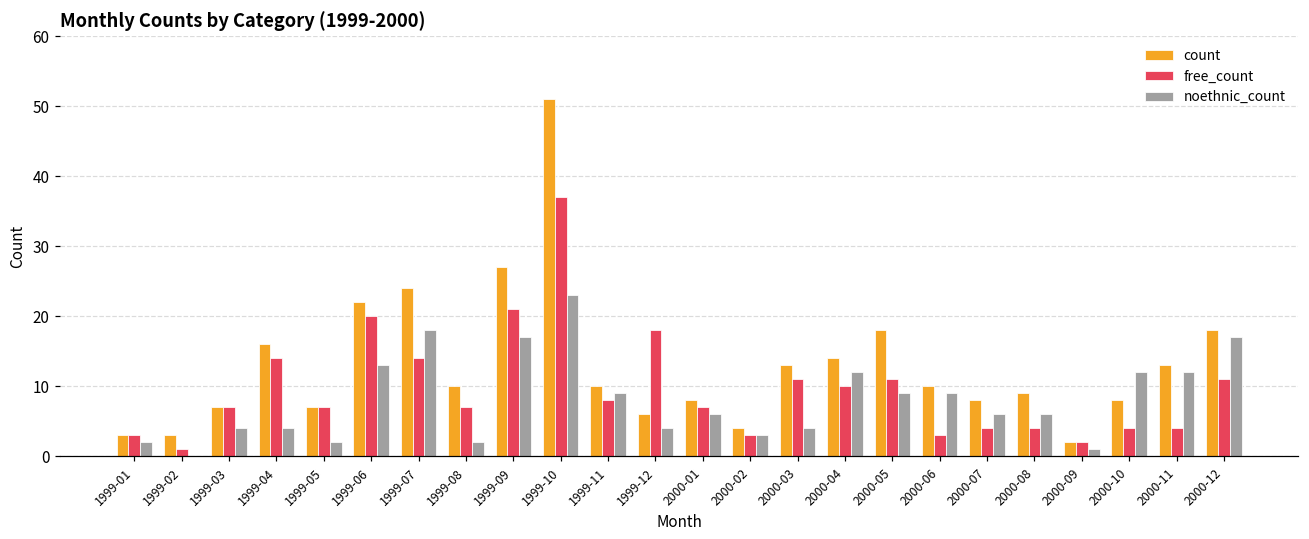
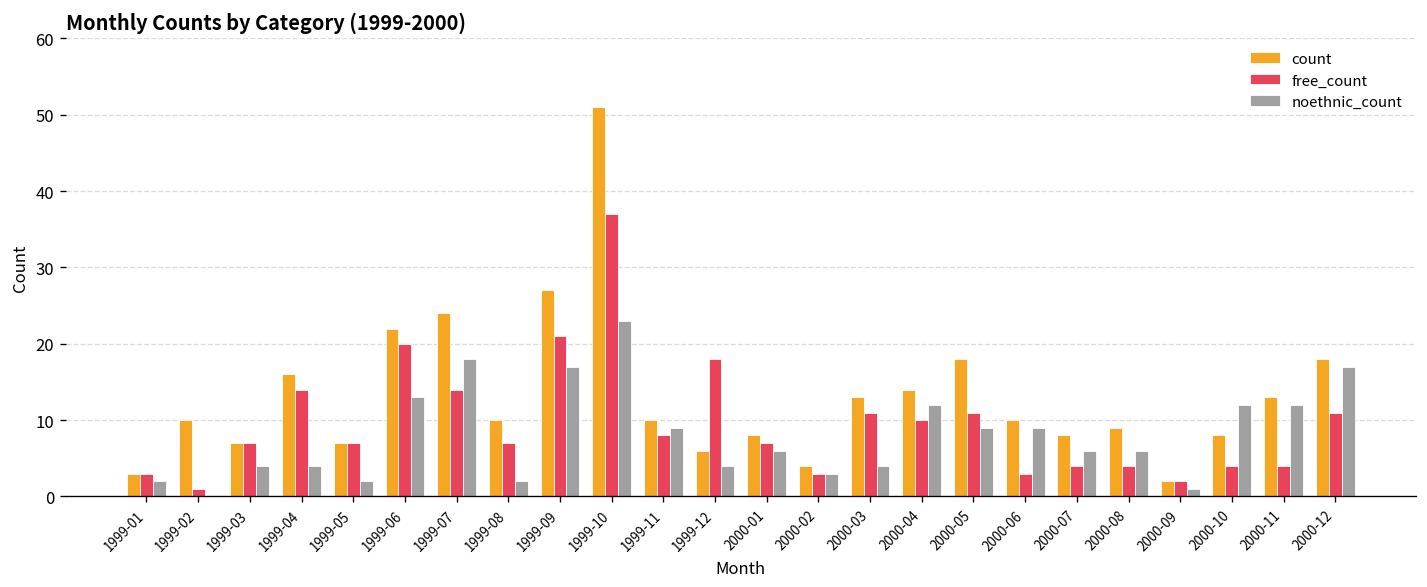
  {
    "count": {
      "1999-01": 3,
-     "1999-02": 3,
+     "1999-02": 10,
      "1999-03": 7,
      "1999-04": 16,
      "1999-05": 7,
      "1999-06": 22,
      "1999-07": 24,
      "1999-08": 10,
      "1999-09": 27,
      "1999-10": 51,
      "1999-11": 10,
      "1999-12": 6,
      "2000-01": 8,
      "2000-02": 4,
      "2000-03": 13,
      "2000-04": 14,
      "2000-05": 18,
      "2000-06": 10,
      "2000-07": 8,
      "2000-08": 9,
      "2000-09": 2,
      "2000-10": 8,
      "2000-11": 13,
      "2000-12": 18
    },
    "free_count": {
      "1999-01": 3,
      "1999-02": 1,
      "1999-03": 7,
      "1999-04": 14,
      "1999-05": 7,
      "1999-06": 20,
      "1999-07": 14,
      "1999-08": 7,
      "1999-09": 21,
      "1999-10": 37,
      "1999-11": 8,
      "1999-12": 18,
      "2000-01": 7,
      "2000-02": 3,
      "2000-03": 11,
      "2000-04": 10,
      "2000-05": 11,
      "2000-06": 3,
      "2000-07": 4,
      "2000-08": 4,
      "2000-09": 2,
      "2000-10": 4,
      "2000-11": 4,
      "2000-12": 11
    },
    "noethnic_count": {
      "1999-01": 2,
      "1999-02": 0,
      "1999-03": 4,
      "1999-04": 4,
      "1999-05": 2,
      "1999-06": 13,
      "1999-07": 18,
      "1999-08": 2,
      "1999-09": 17,
      "1999-10": 23,
      "1999-11": 9,
      "1999-12": 4,
      "2000-01": 6,
      "2000-02": 3,
      "2000-03": 4,
      "2000-04": 12,
      "2000-05": 9,
      "2000-06": 9,
      "2000-07": 6,
      "2000-08": 6,
      "2000-09": 1,
      "2000-10": 12,
      "2000-11": 12,
      "2000-12": 17
    }
  }
